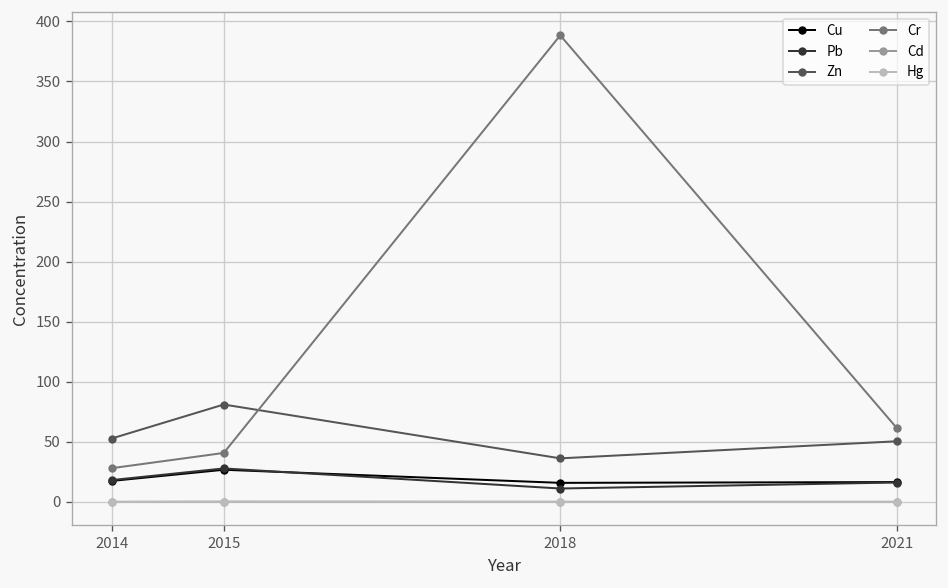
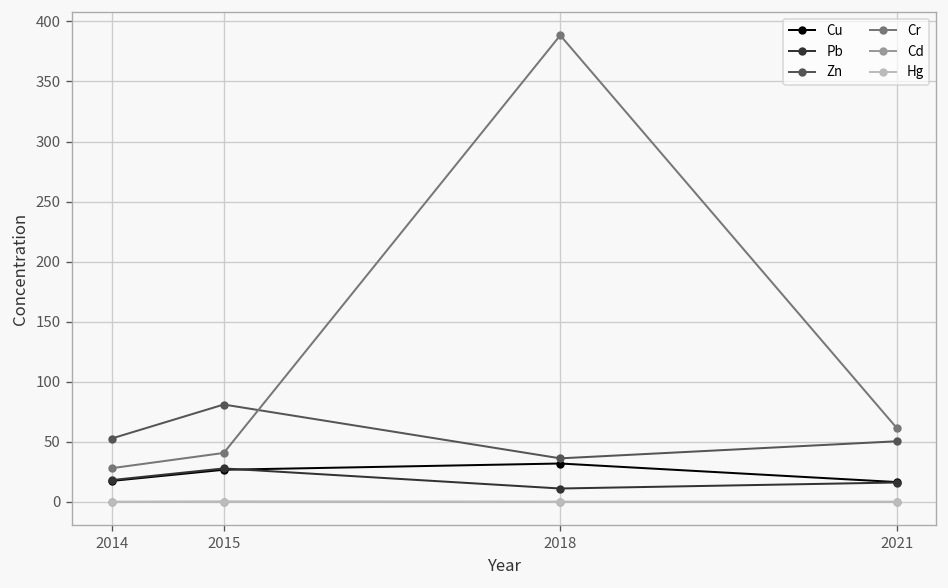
  {
    "Cu": {
-     "2018": 16
+     "2018": 32
    },
    "Hg": {
      "2014": 0,
      "2015": 0,
      "2018": 0,
      "2021": 0
    }
  }
